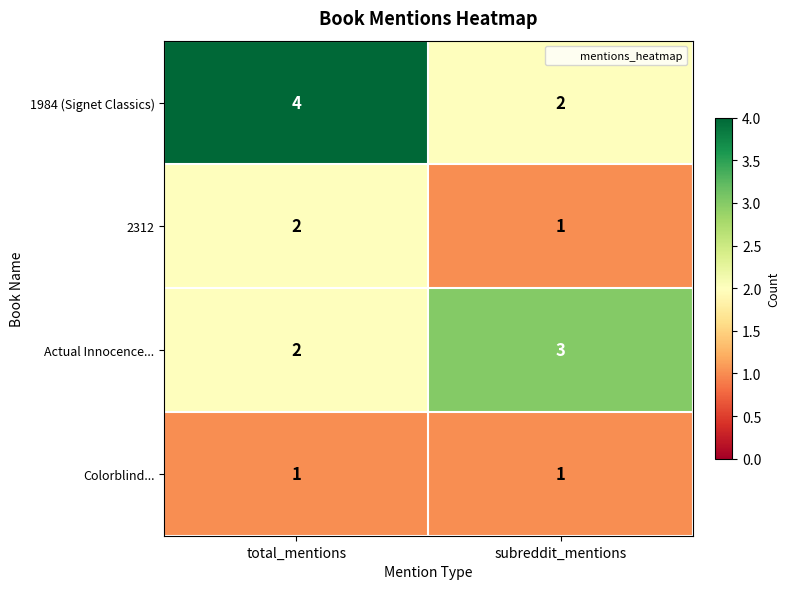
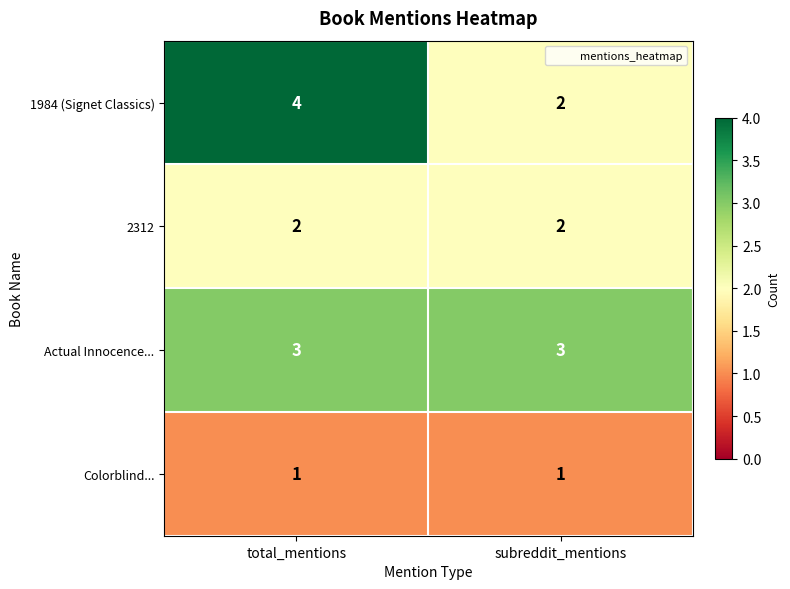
  {
    "1984 (Signet Classics)": {
      "total_mentions": 4,
      "subreddit_mentions": 2
    },
    "2312": {
      "total_mentions": 2,
-     "subreddit_mentions": 1
+     "subreddit_mentions": 2
    },
    "Actual Innocence...": {
-     "total_mentions": 2,
+     "total_mentions": 3,
      "subreddit_mentions": 3
    },
    "Colorblind...": {
      "total_mentions": 1,
      "subreddit_mentions": 1
    }
  }
